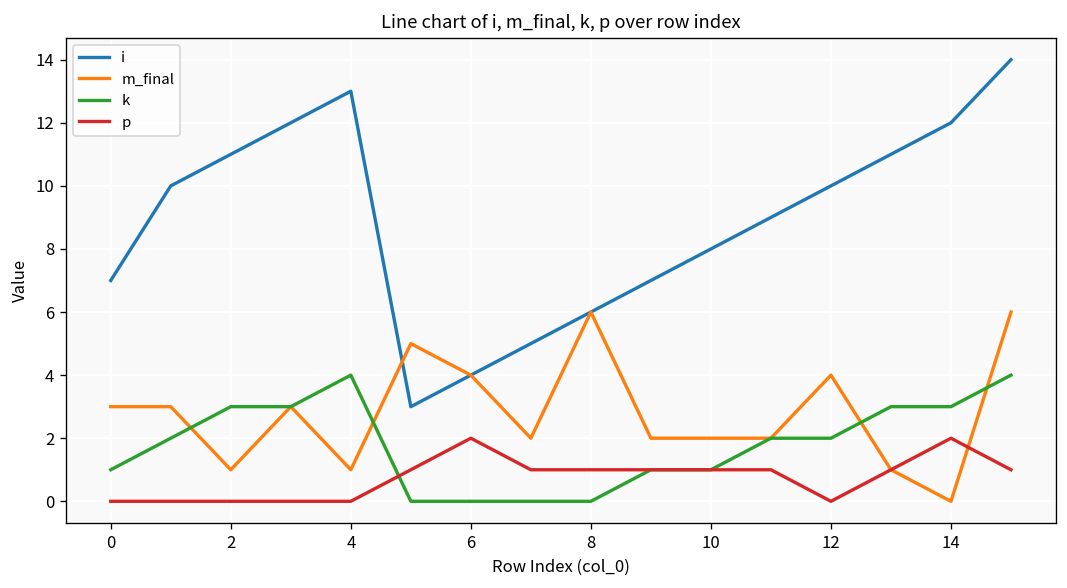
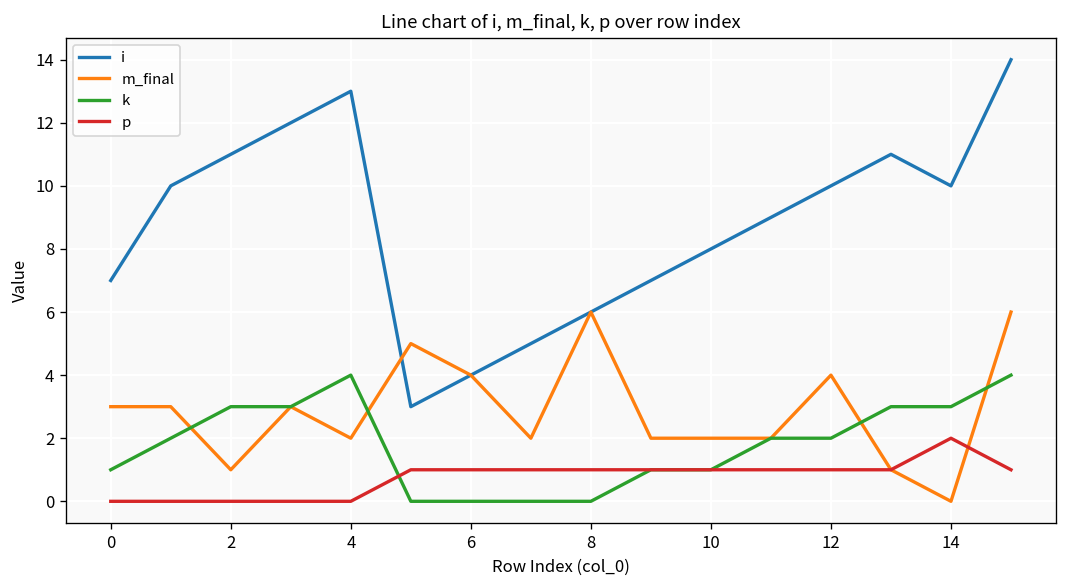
  {
    "i": {
      "0": 7,
      "2": 11,
      "4": 13,
      "10": 8,
      "12": 10,
-     "14": 12
+     "14": 10
    },
    "m_final": {
      "0": 3,
      "2": 1,
-     "4": 1,
+     "4": 2,
      "10": 2,
      "12": 4,
      "14": 0
    },
    "k": {
      "0": 1,
      "2": 3,
      "4": 4,
      "6": 0,
      "8": 0,
      "12": 2,
      "14": 3
    },
    "p": {
      "0": 0,
      "2": 0,
      "4": 0,
-     "6": 2,
+     "6": 1,
      "8": 1,
-     "12": 0,
+     "12": 1,
      "14": 2
    }
  }
